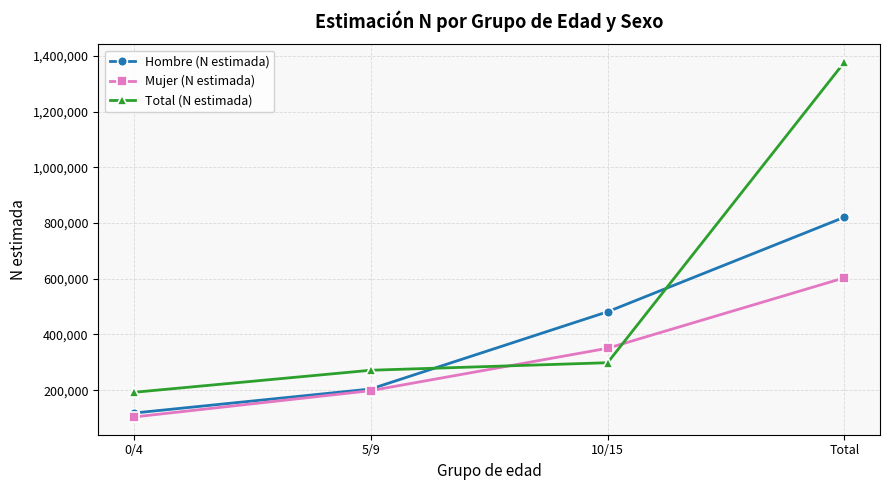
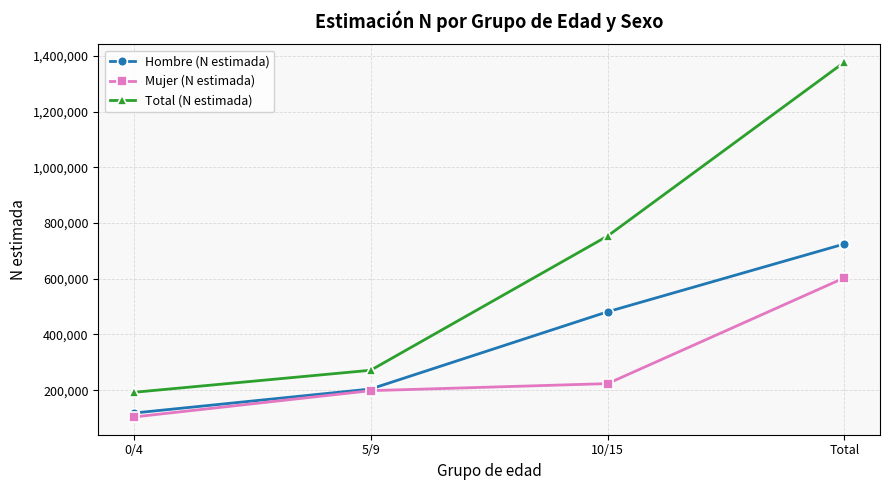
  {
    "Hombre (N estimada)": {
      "0/4": "120,000",
      "10/15": "480,000",
-     "Total": "820,000"
+     "Total": "720,000"
    },
    "Mujer (N estimada)": {
      "0/4": "100,000",
-     "10/15": "350,000",
+     "10/15": "220,000",
      "Total": "600,000"
    },
    "Total (N estimada)": {
      "0/4": "190,000",
      "5/9": "270,000",
-     "10/15": "300,000",
+     "10/15": "750,000",
      "Total": "1,380,000"
    }
  }
